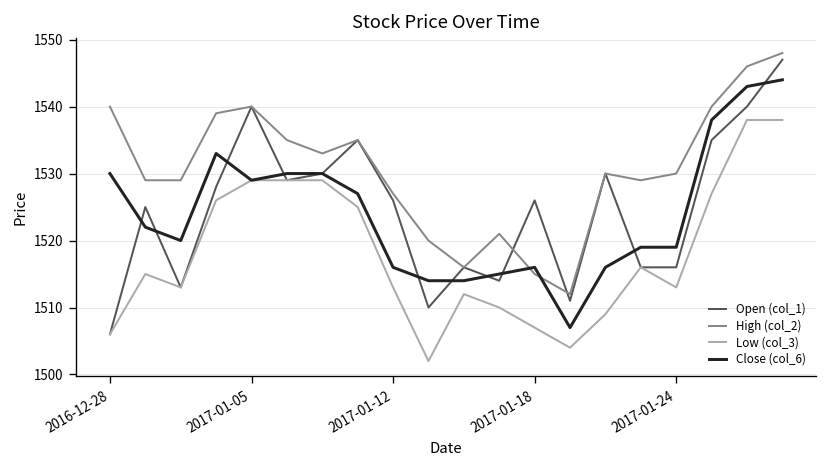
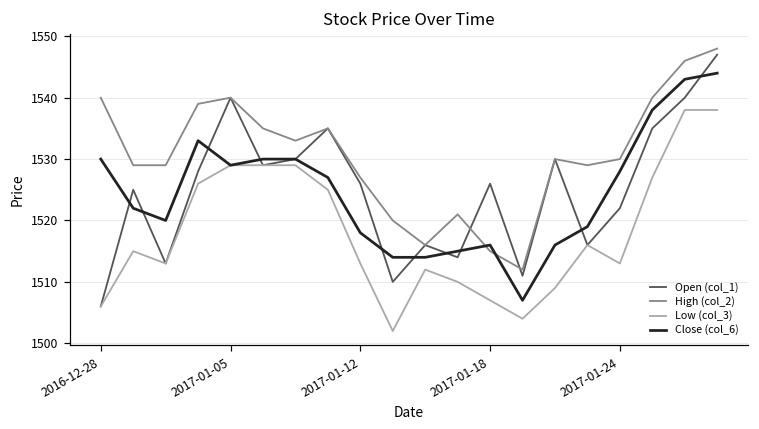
  {
    "Open (col_1)": {
      "2017-01-12": 1526,
      "2017-01-18": 1526,
-     "2017-01-24": 1516
+     "2017-01-24": 1522
    },
    "Close (col_6)": {
      "2016-12-28": 1530,
-     "2017-01-12": 1516,
+     "2017-01-12": 1518,
      "2017-01-18": 1516,
-     "2017-01-24": 1519
+     "2017-01-24": 1528
    }
  }
